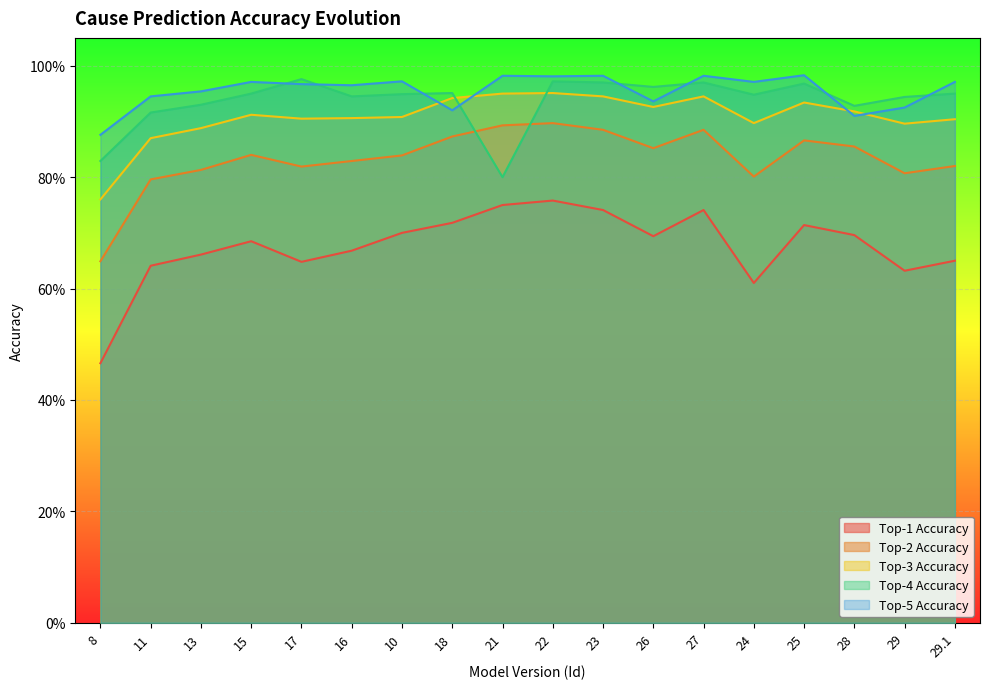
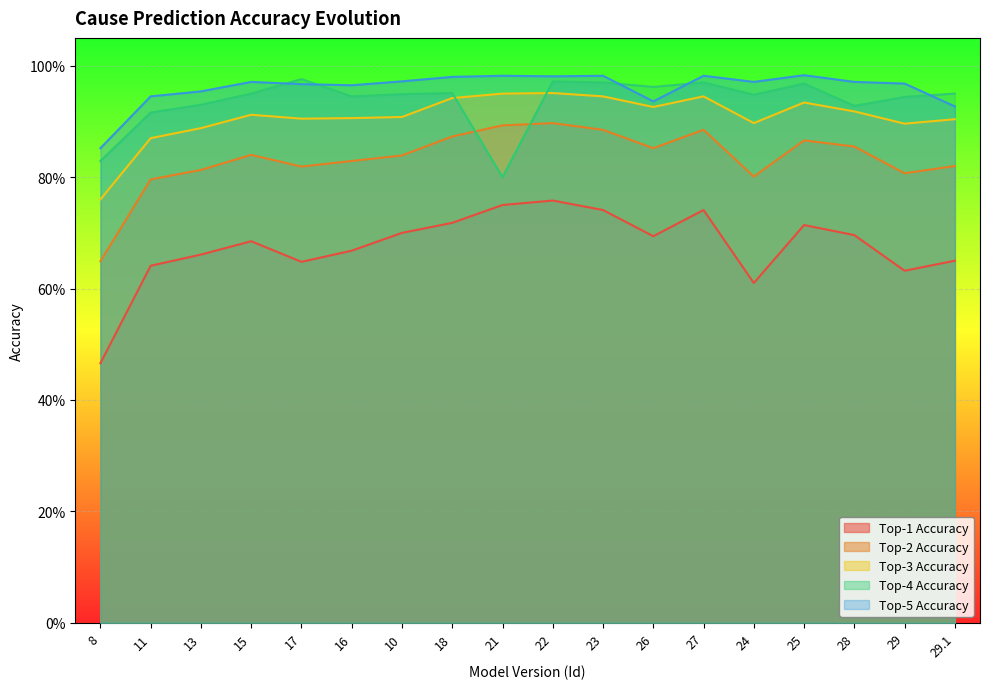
  {
    "Top-4 Accuracy": {
      "8": "83%",
      "11": "92%",
      "13": "93%",
      "15": "95%",
      "17": "98%",
      "16": "95%",
      "10": "95%",
      "18": "95%",
      "21": "80%",
      "22": "97%",
      "23": "97%",
      "26": "96%",
      "27": "97%",
      "24": "95%",
      "25": "97%",
      "28": "93%",
      "29": "94%",
      "29.1": "95%"
    },
    "Top-5 Accuracy": {
-     "8": "88%",
+     "8": "85%",
      "11": "95%",
      "13": "95%",
      "15": "97%",
      "17": "97%",
      "16": "97%",
      "10": "97%",
-     "18": "92%",
+     "18": "98%",
      "21": "98%",
      "22": "98%",
      "23": "98%",
      "26": "94%",
      "27": "98%",
      "24": "97%",
      "25": "98%",
-     "28": "91%",
-     "29": "93%",
-     "29.1": "97%"
+     "28": "97%",
+     "29": "97%",
+     "29.1": "93%"
    }
  }
